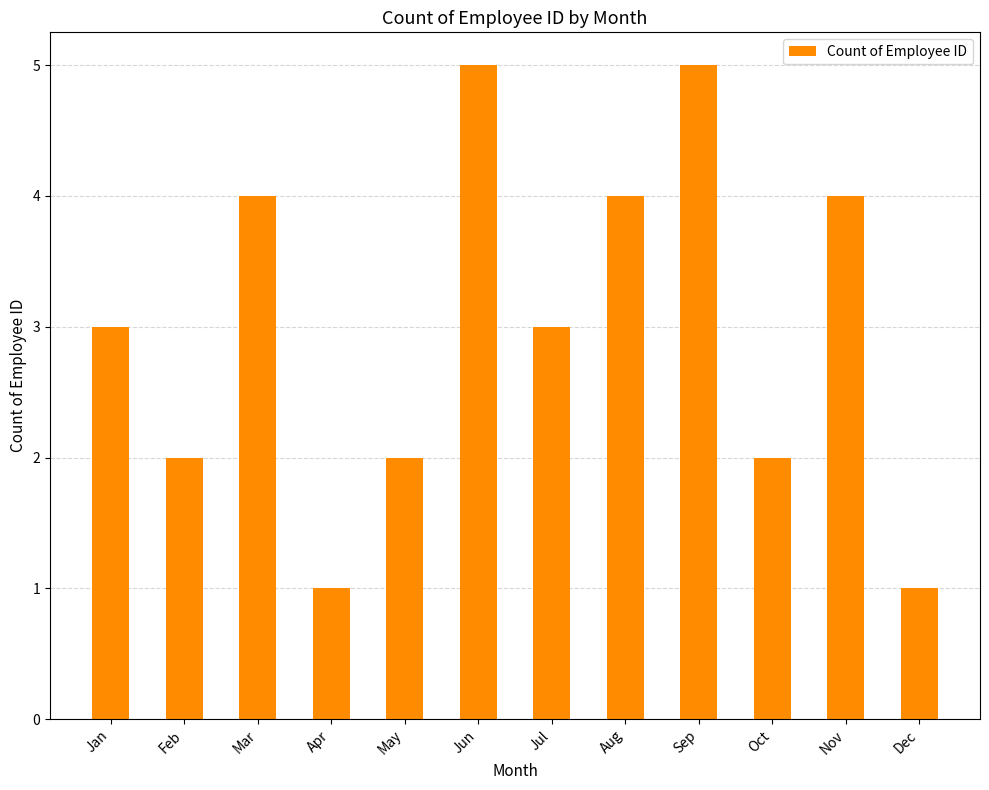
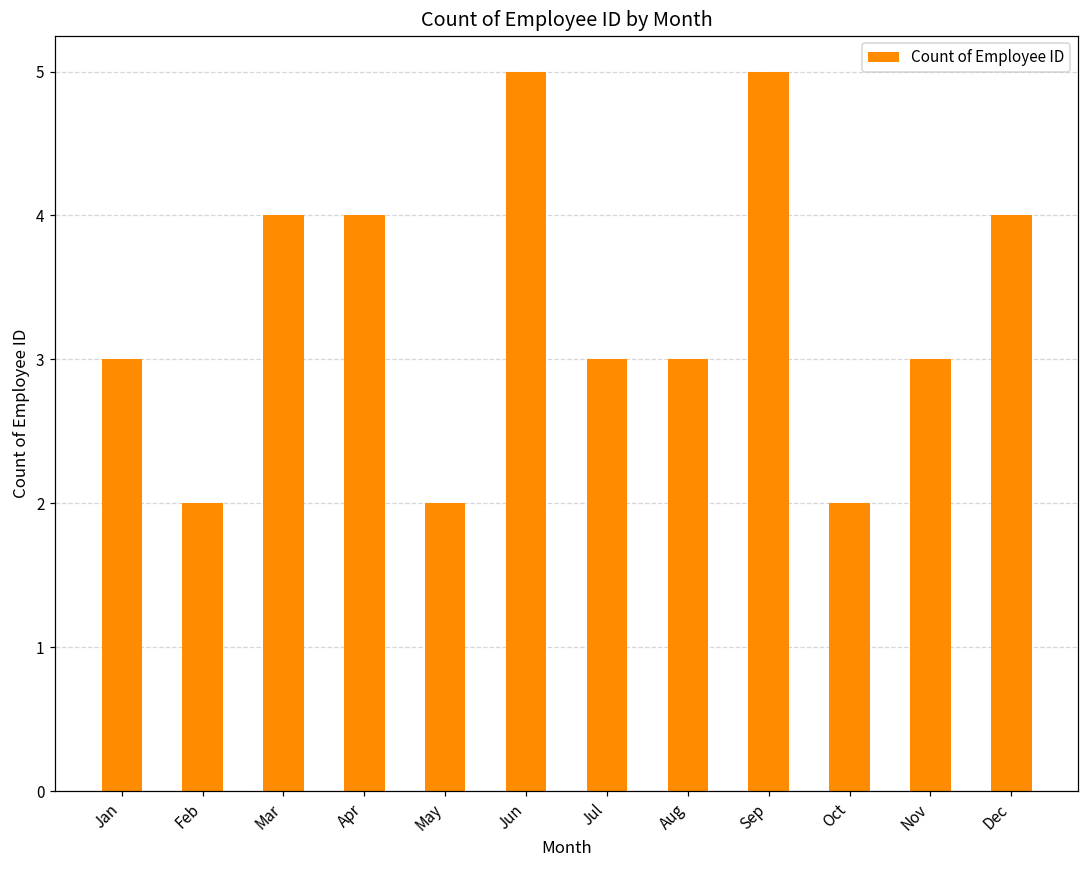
  {
    "Jan": 3,
    "Feb": 2,
    "Mar": 4,
-   "Apr": 1,
+   "Apr": 4,
    "May": 2,
    "Jun": 5,
    "Jul": 3,
-   "Aug": 4,
+   "Aug": 3,
    "Sep": 5,
    "Oct": 2,
-   "Nov": 4,
-   "Dec": 1
+   "Nov": 3,
+   "Dec": 4
  }
